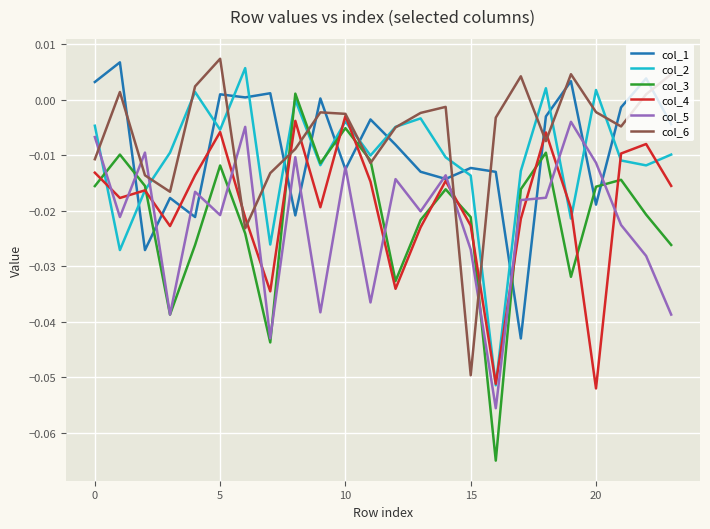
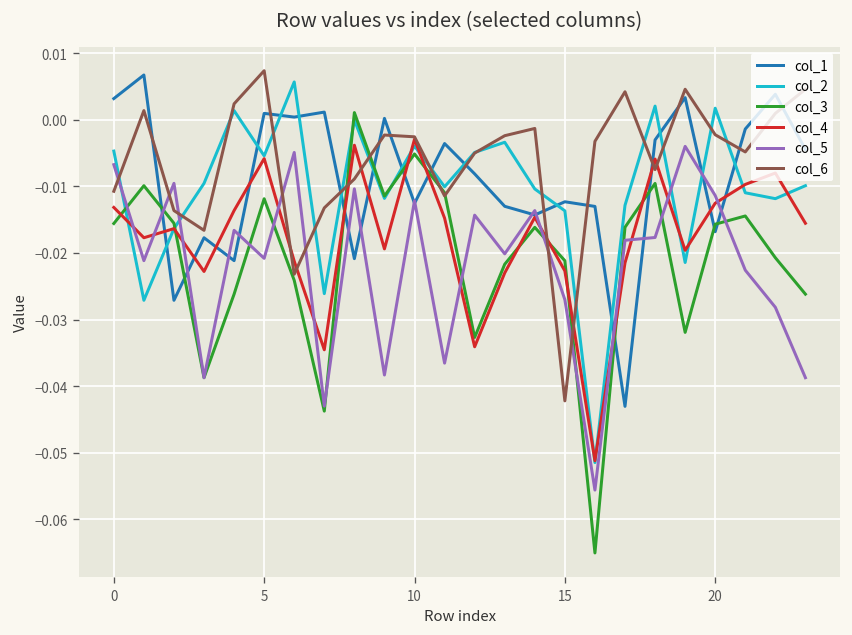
  {
    "col_1": {
      "0": 0.003,
      "5": 0.001,
      "15": -0.012,
-     "20": -0.019
+     "20": -0.017
    },
    "col_2": {
      "0": -0.005,
      "10": -0.004,
      "15": -0.014,
      "20": 0.002
    },
    "col_3": {
      "0": -0.016,
      "5": -0.012,
      "10": -0.005,
      "15": -0.021,
      "20": -0.016
    },
    "col_4": {
      "0": -0.013,
      "15": -0.023,
-     "20": -0.052
+     "20": -0.013
    },
    "col_5": {
      "0": -0.007,
      "5": -0.021,
      "15": -0.027,
      "20": -0.011
    },
    "col_6": {
      "0": -0.011,
      "5": 0.007,
-     "15": -0.050,
+     "15": -0.042,
      "20": -0.002
    }
  }
